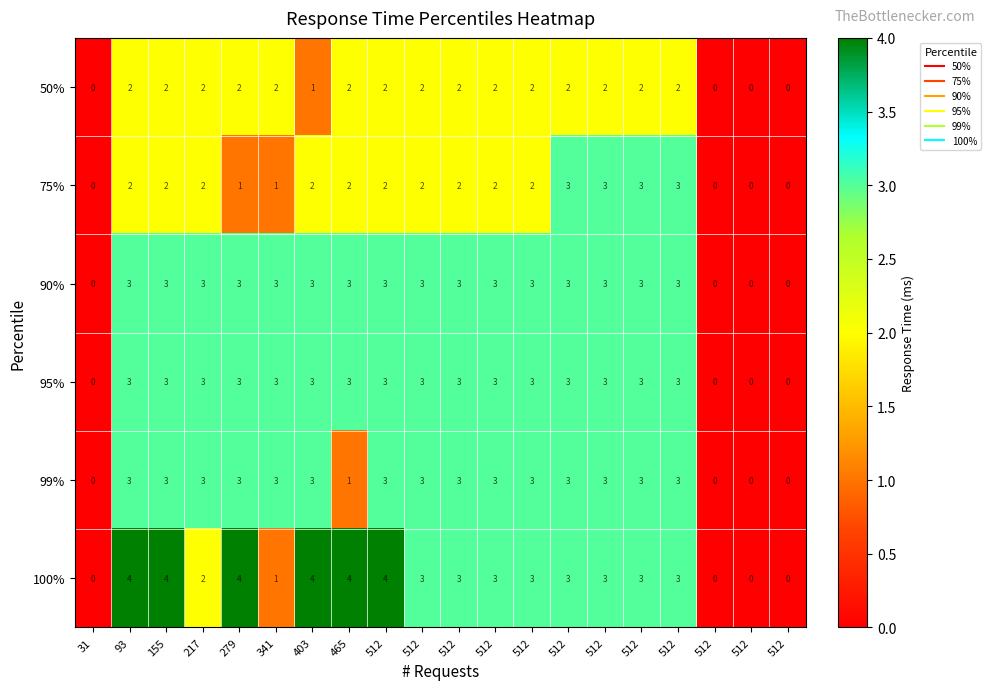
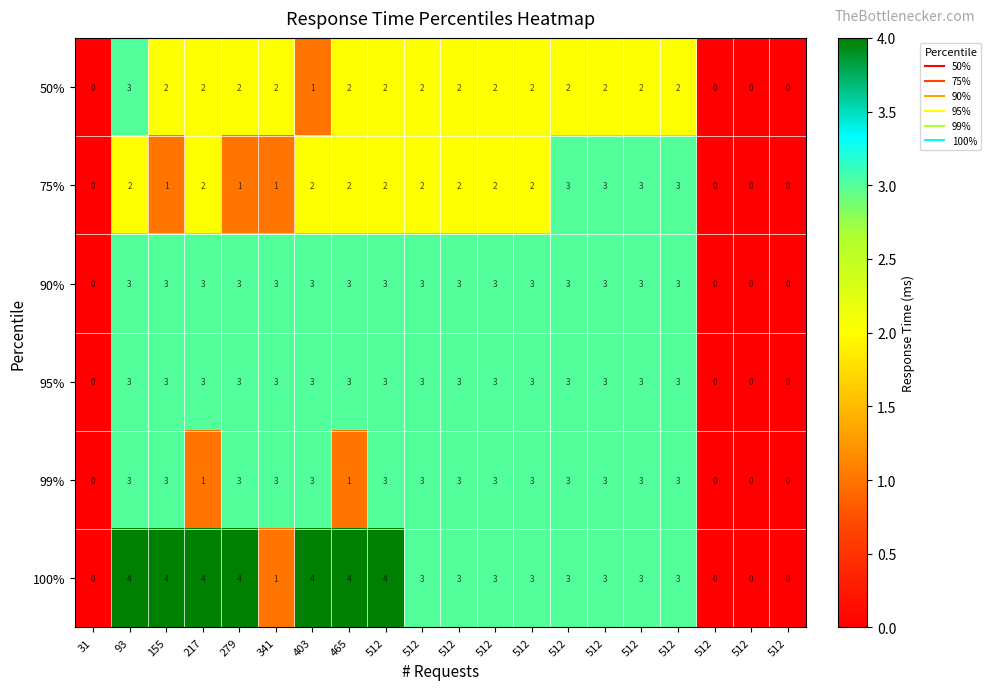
  {
    "50%": {
      "31": 0,
-     "93": 2,
+     "93": 3,
      "155": 2,
      "217": 2,
      "279": 2,
      "341": 2,
      "403": 1,
      "465": 2
    },
    "75%": {
      "31": 0,
      "93": 2,
-     "155": 2,
+     "155": 1,
      "217": 2,
      "279": 1,
      "341": 1,
      "403": 2,
      "465": 2
    },
    "90%": {
      "31": 0,
      "93": 3,
      "155": 3,
      "217": 3,
      "279": 3,
      "341": 3,
      "403": 3,
      "465": 3
    },
    "95%": {
      "31": 0,
      "93": 3,
      "155": 3,
      "217": 3,
      "279": 3,
      "341": 3,
      "403": 3,
      "465": 3
    },
    "99%": {
      "31": 0,
      "93": 3,
      "155": 3,
-     "217": 3,
+     "217": 1,
      "279": 3,
      "341": 3,
      "403": 3,
      "465": 1
    },
    "100%": {
      "31": 0,
      "93": 4,
      "155": 4,
-     "217": 2,
+     "217": 4,
      "279": 4,
      "341": 1,
      "403": 4,
      "465": 4
    }
  }
